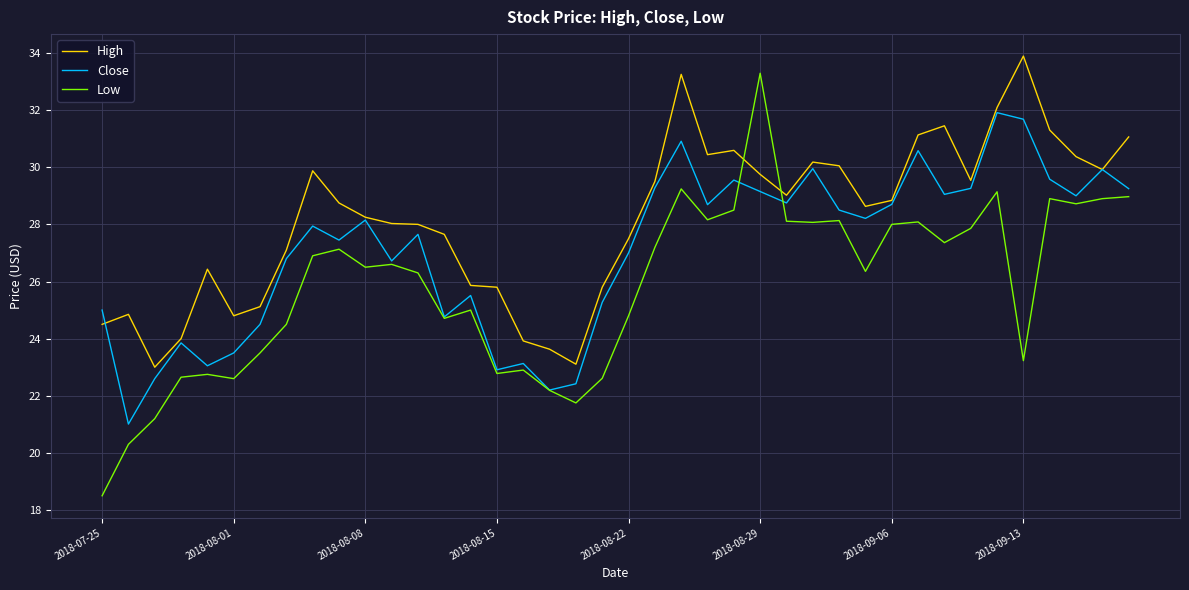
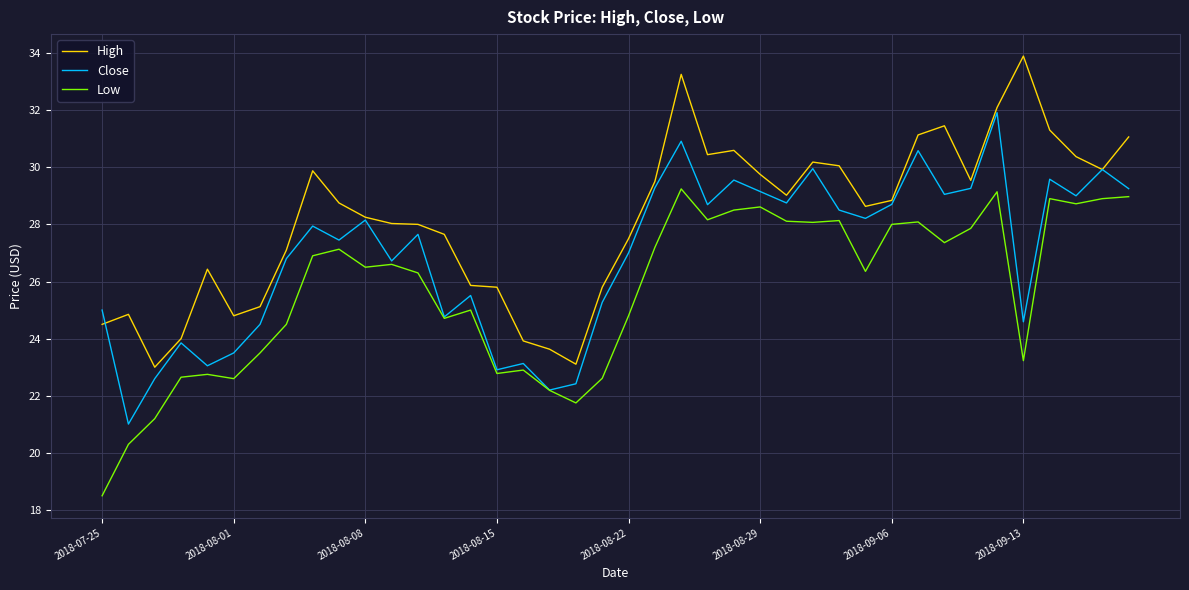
  {
    "High": {
      "2018-07-25": 24.5,
      "2018-08-01": 24.8,
      "2018-08-08": 28.3,
      "2018-08-15": 25.8,
      "2018-08-22": 27.5,
      "2018-08-29": 29.8,
      "2018-09-06": 28.8,
      "2018-09-13": 33.9
    },
    "Close": {
      "2018-07-25": 25.0,
      "2018-08-01": 23.5,
      "2018-08-08": 28.2,
      "2018-08-15": 22.9,
      "2018-08-22": 27.0,
      "2018-08-29": 29.2,
      "2018-09-06": 28.7,
-     "2018-09-13": 31.7
+     "2018-09-13": 24.6
    },
    "Low": {
      "2018-07-25": 18.5,
      "2018-08-01": 22.6,
      "2018-08-08": 26.5,
      "2018-08-15": 22.8,
      "2018-08-22": 24.8,
-     "2018-08-29": 33.3,
+     "2018-08-29": 28.6,
      "2018-09-06": 28.0,
      "2018-09-13": 23.2
    }
  }
